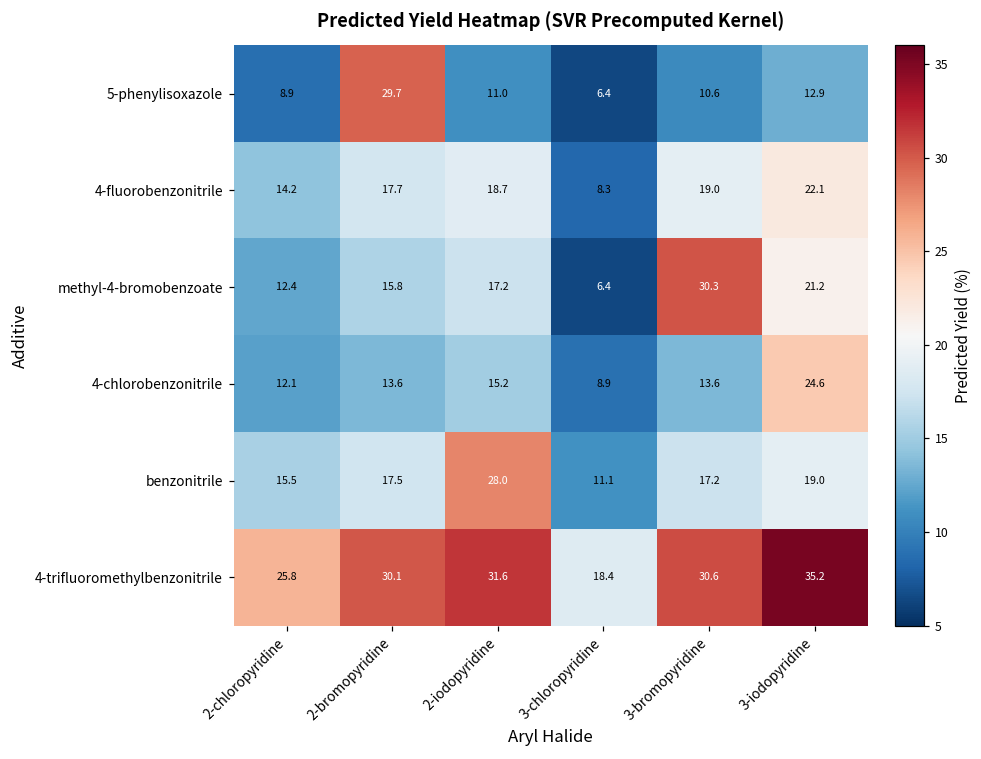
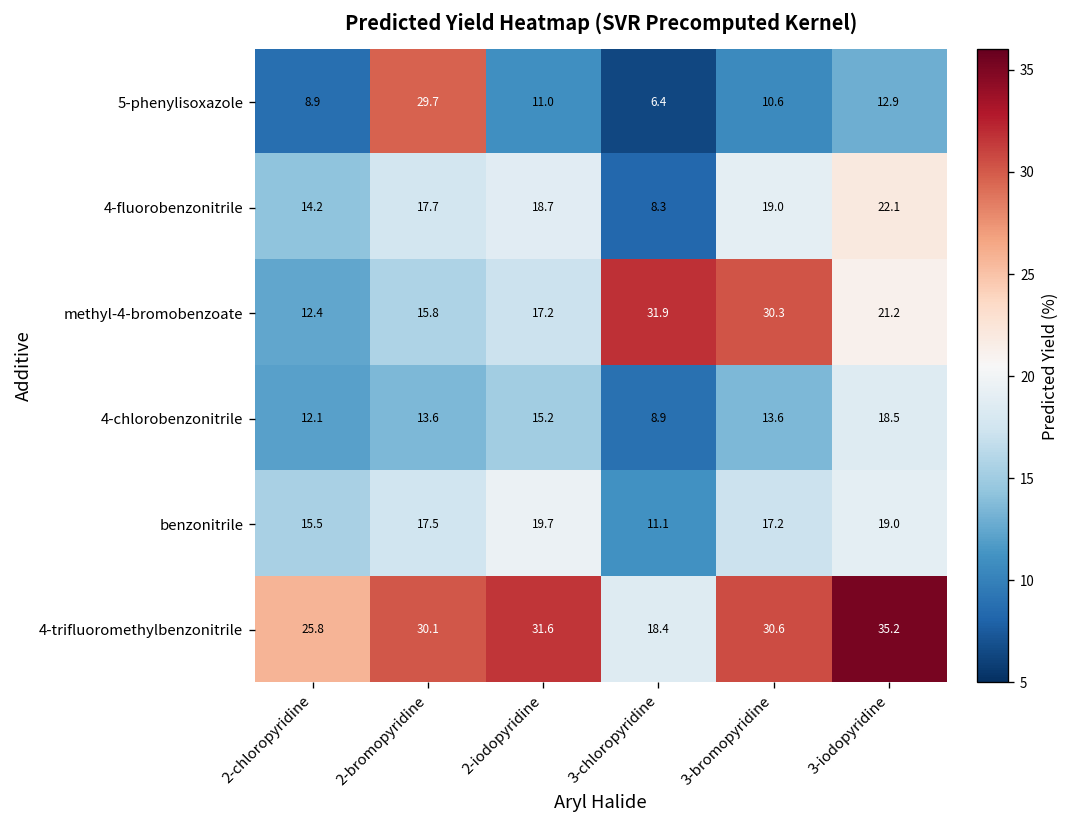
  {
    "5-phenylisoxazole": {
      "2-chloropyridine": 8.9,
      "2-bromopyridine": 29.7,
      "2-iodopyridine": 11.0,
      "3-chloropyridine": 6.4,
      "3-bromopyridine": 10.6,
      "3-iodopyridine": 12.9
    },
    "4-fluorobenzonitrile": {
      "2-chloropyridine": 14.2,
      "2-bromopyridine": 17.7,
      "2-iodopyridine": 18.7,
      "3-chloropyridine": 8.3,
      "3-bromopyridine": 19.0,
      "3-iodopyridine": 22.1
    },
    "methyl-4-bromobenzoate": {
      "2-chloropyridine": 12.4,
      "2-bromopyridine": 15.8,
      "2-iodopyridine": 17.2,
-     "3-chloropyridine": 6.4,
+     "3-chloropyridine": 31.9,
      "3-bromopyridine": 30.3,
      "3-iodopyridine": 21.2
    },
    "4-chlorobenzonitrile": {
      "2-chloropyridine": 12.1,
      "2-bromopyridine": 13.6,
      "2-iodopyridine": 15.2,
      "3-chloropyridine": 8.9,
      "3-bromopyridine": 13.6,
-     "3-iodopyridine": 24.6
+     "3-iodopyridine": 18.5
    },
    "benzonitrile": {
      "2-chloropyridine": 15.5,
      "2-bromopyridine": 17.5,
-     "2-iodopyridine": 28.0,
+     "2-iodopyridine": 19.7,
      "3-chloropyridine": 11.1,
      "3-bromopyridine": 17.2,
      "3-iodopyridine": 19.0
    },
    "4-trifluoromethylbenzonitrile": {
      "2-chloropyridine": 25.8,
      "2-bromopyridine": 30.1,
      "2-iodopyridine": 31.6,
      "3-chloropyridine": 18.4,
      "3-bromopyridine": 30.6,
      "3-iodopyridine": 35.2
    }
  }
